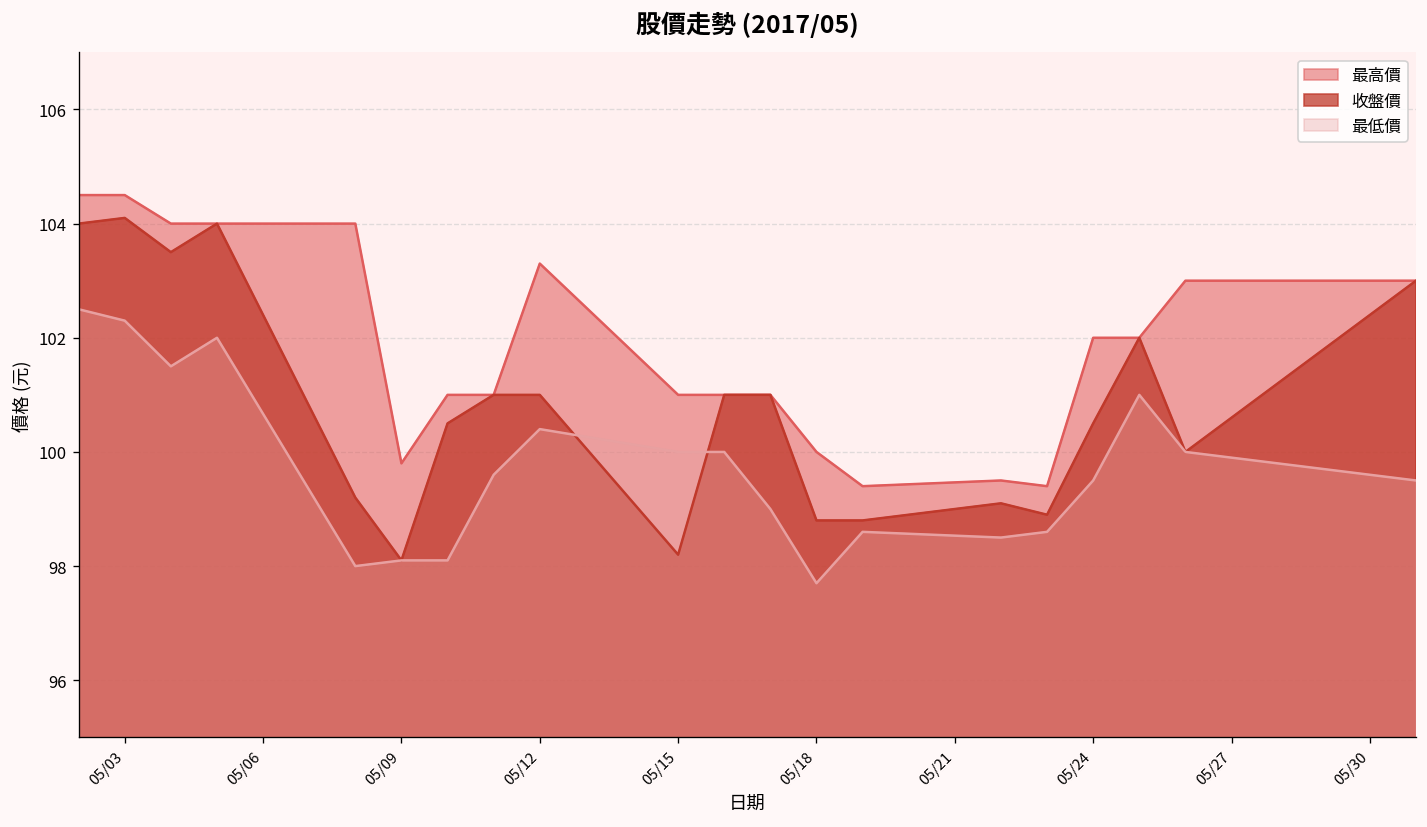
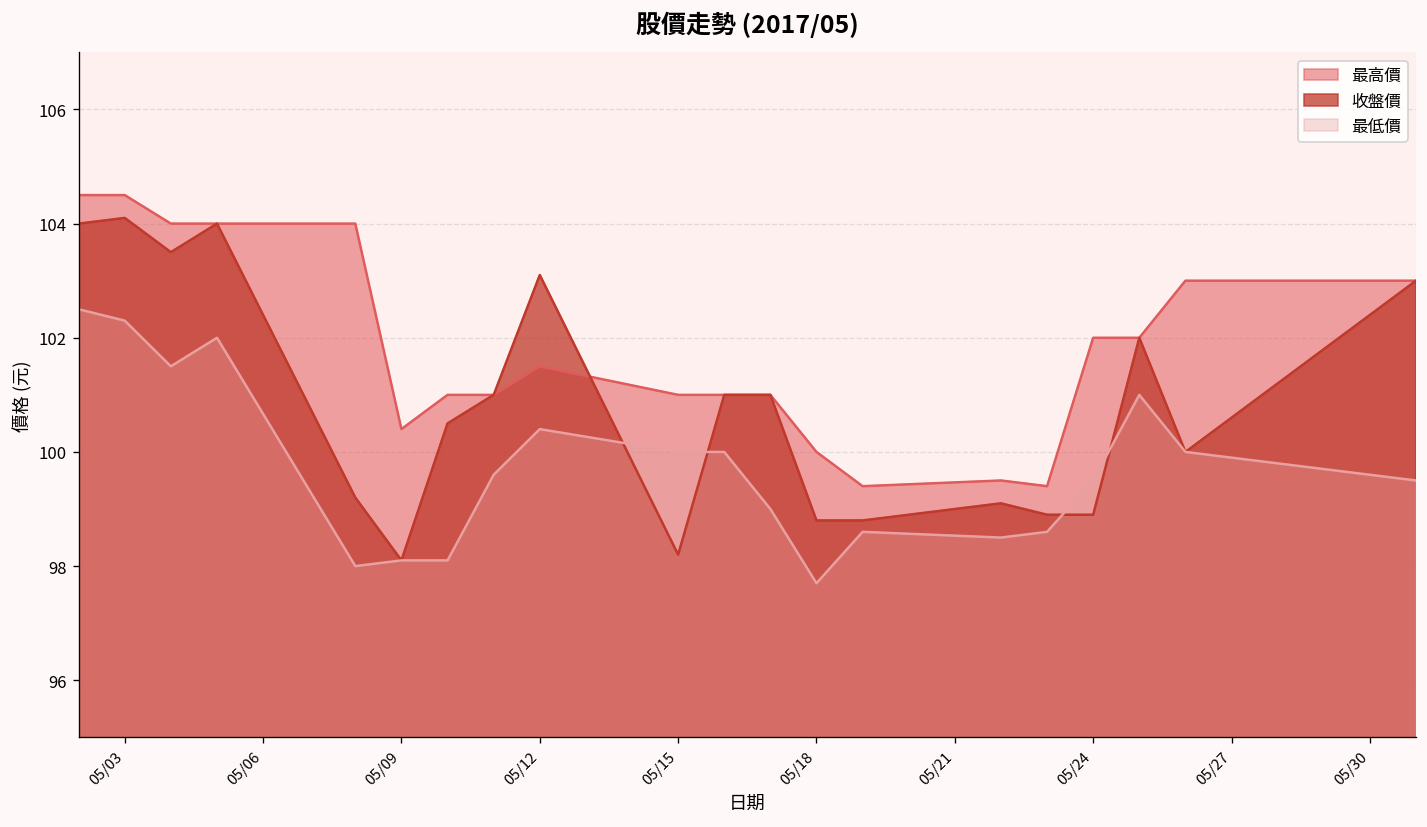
  {
    "最高價": {
      "05/03": 104.5,
-     "05/09": 99.8,
-     "05/12": 103.3,
+     "05/09": 100.4,
+     "05/12": 101.5,
      "05/15": 101.0,
      "05/18": 100.0,
      "05/24": 102.0
    },
    "收盤價": {
      "05/03": 104.1,
-     "05/12": 101.0,
+     "05/12": 103.1,
      "05/15": 98.2,
      "05/18": 98.8,
-     "05/24": 100.5
+     "05/24": 98.9
    },
    "最低價": {
      "05/03": 102.3,
      "05/12": 100.4,
      "05/15": 100.0,
      "05/18": 97.7,
      "05/24": 99.5
    }
  }
